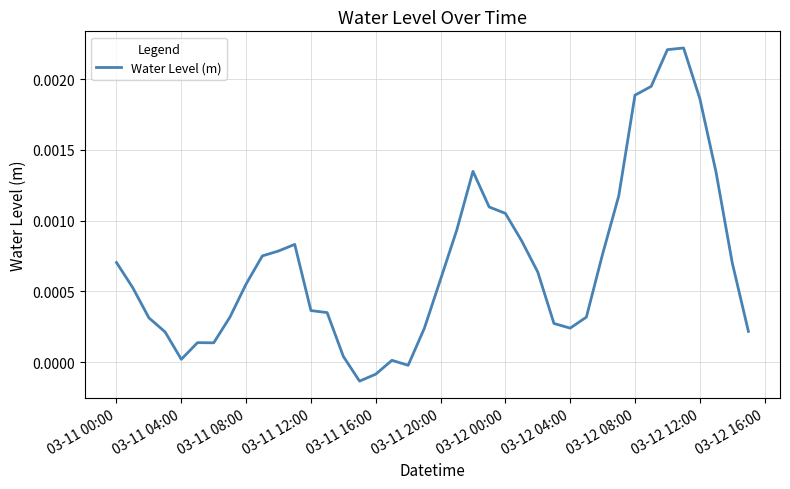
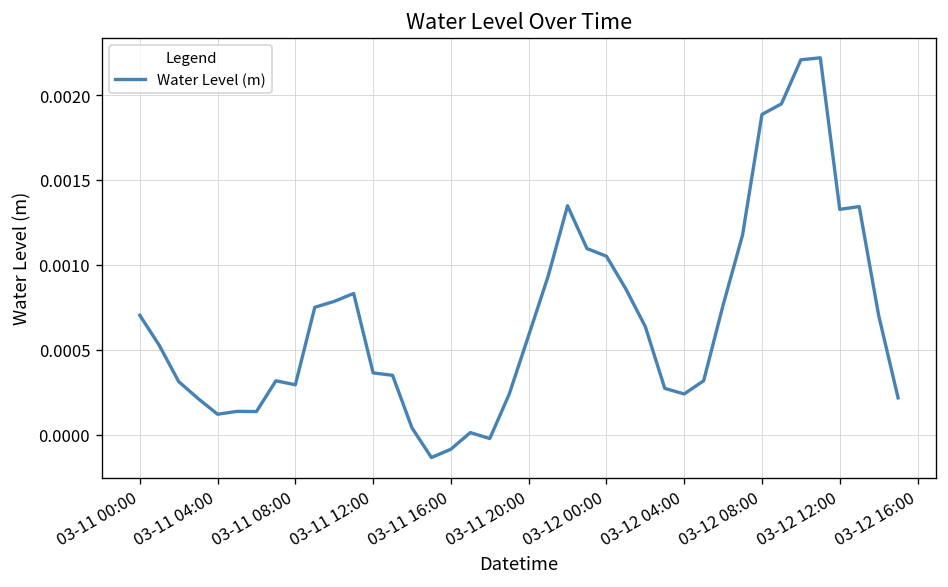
  {
    "03-11 00:00": 0.00070,
-   "03-11 04:00": 0.00002,
-   "03-11 08:00": 0.00055,
+   "03-11 04:00": 0.00012,
+   "03-11 08:00": 0.00029,
    "03-11 12:00": 0.00036,
    "03-11 16:00": -0.00008,
    "03-11 20:00": 0.00058,
    "03-12 00:00": 0.00105,
    "03-12 04:00": 0.00024,
    "03-12 08:00": 0.00189,
-   "03-12 12:00": 0.00186
+   "03-12 12:00": 0.00133
  }
